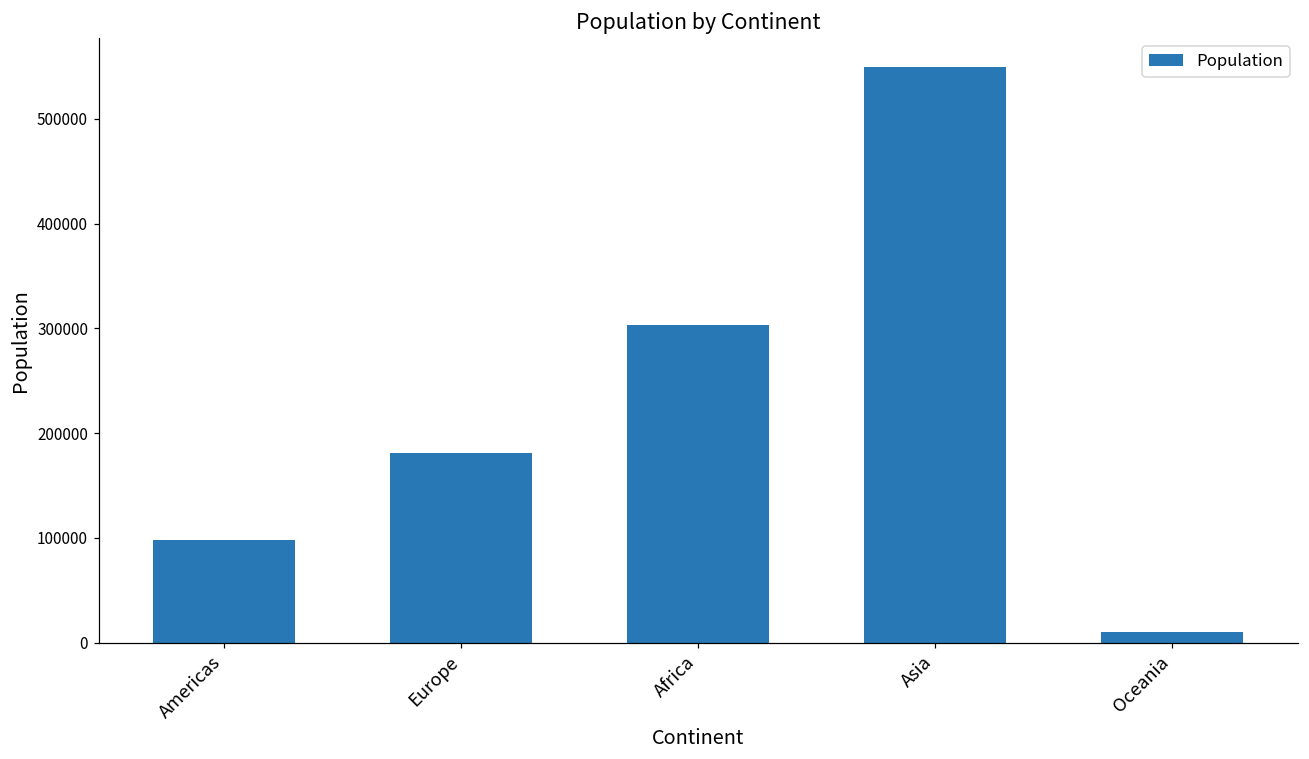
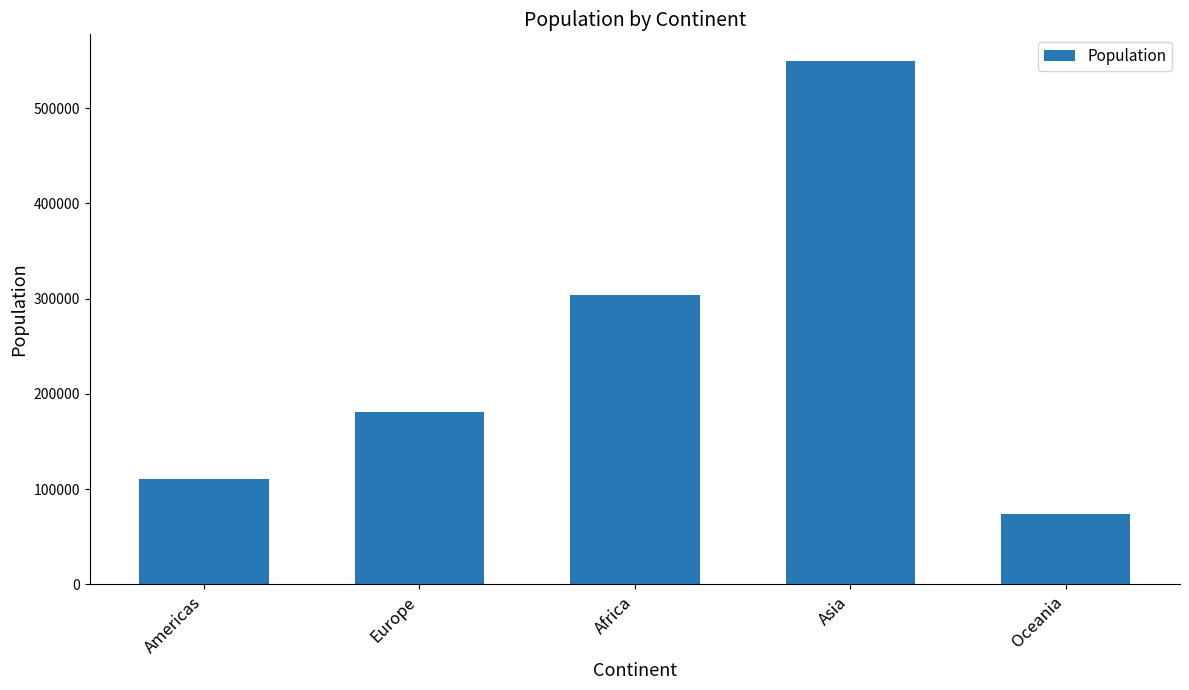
  {
-   "Americas": 100000,
+   "Americas": 110000,
    "Europe": 180000,
    "Africa": 300000,
    "Asia": 550000,
-   "Oceania": 10000
+   "Oceania": 70000
  }
